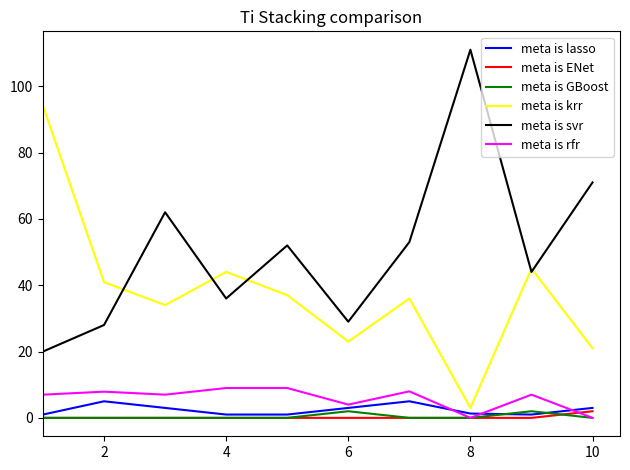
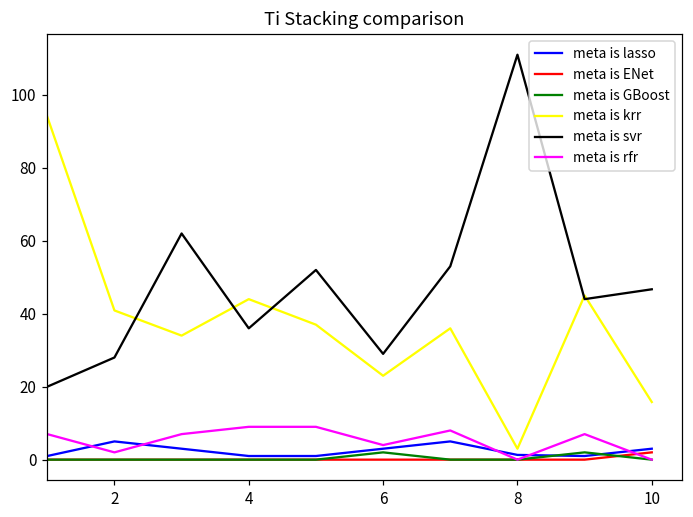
  {
    "meta is lasso": {
      "2": 5,
      "4": 1,
      "6": 3,
      "8": 1,
      "10": 3
    },
    "meta is ENet": {
      "6": 0,
      "10": 2
    },
    "meta is GBoost": {
      "6": 2
    },
    "meta is krr": {
      "2": 41,
      "4": 44,
      "6": 23,
      "8": 3,
-     "10": 21
+     "10": 16
    },
    "meta is svr": {
      "2": 28,
      "4": 36,
      "6": 29,
      "8": 111,
-     "10": 71
+     "10": 47
    },
    "meta is rfr": {
-     "2": 8,
+     "2": 2,
      "4": 9,
      "6": 4
    }
  }
